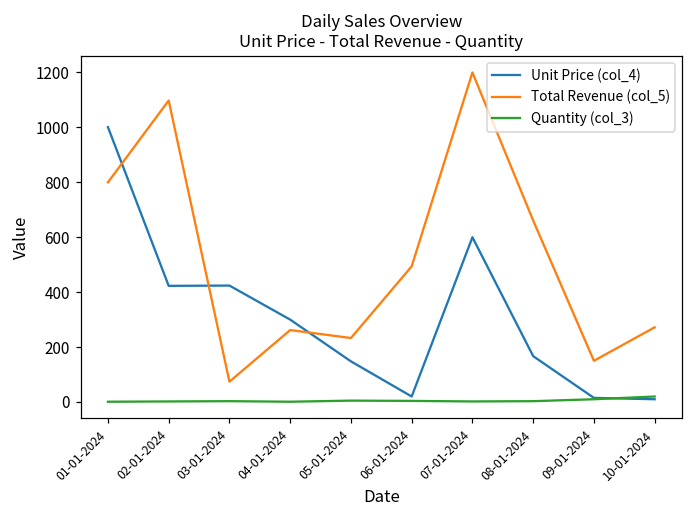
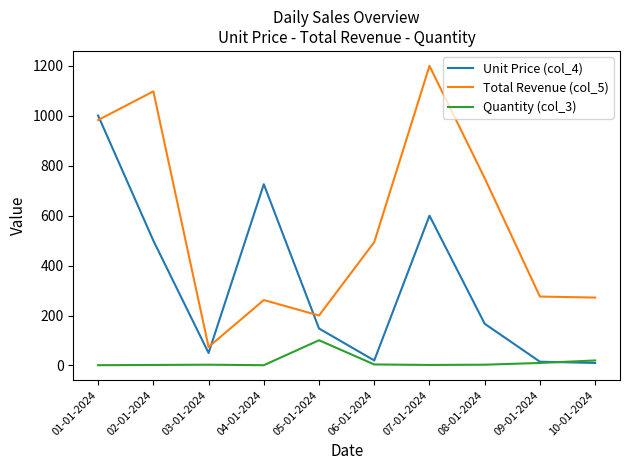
  {
    "Unit Price (col_4)": {
      "01-01-2024": 1000,
-     "02-01-2024": 420,
-     "03-01-2024": 420,
-     "04-01-2024": 300,
+     "02-01-2024": 500,
+     "03-01-2024": 50,
+     "04-01-2024": 730,
      "05-01-2024": 150,
      "06-01-2024": 20,
      "07-01-2024": 600,
      "08-01-2024": 170
    },
    "Total Revenue (col_5)": {
-     "01-01-2024": 800,
+     "01-01-2024": 980,
      "02-01-2024": 1100,
      "03-01-2024": 70,
      "04-01-2024": 260,
-     "05-01-2024": 230,
+     "05-01-2024": 200,
      "06-01-2024": 490,
      "07-01-2024": 1200,
-     "08-01-2024": 660,
-     "09-01-2024": 150,
+     "08-01-2024": 750,
+     "09-01-2024": 280,
      "10-01-2024": 270
    },
    "Quantity (col_3)": {
      "01-01-2024": 0,
      "02-01-2024": 0,
      "03-01-2024": 0,
      "04-01-2024": 0,
-     "05-01-2024": 10,
+     "05-01-2024": 100,
      "06-01-2024": 0,
      "07-01-2024": 0,
      "08-01-2024": 0
    }
  }
